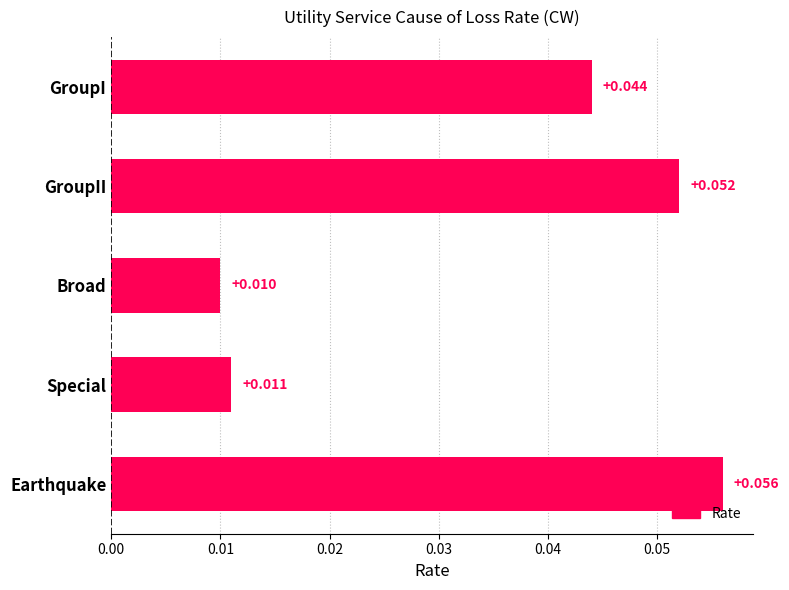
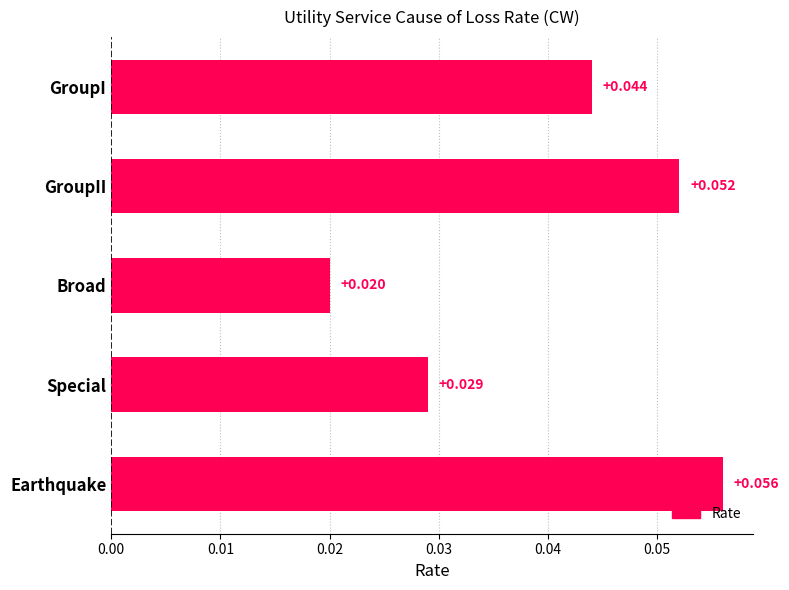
  {
    "GroupI": "+0.044",
    "GroupII": "+0.052",
-   "Broad": "+0.010",
-   "Special": "+0.011",
+   "Broad": "+0.020",
+   "Special": "+0.029",
    "Earthquake": "+0.056"
  }
